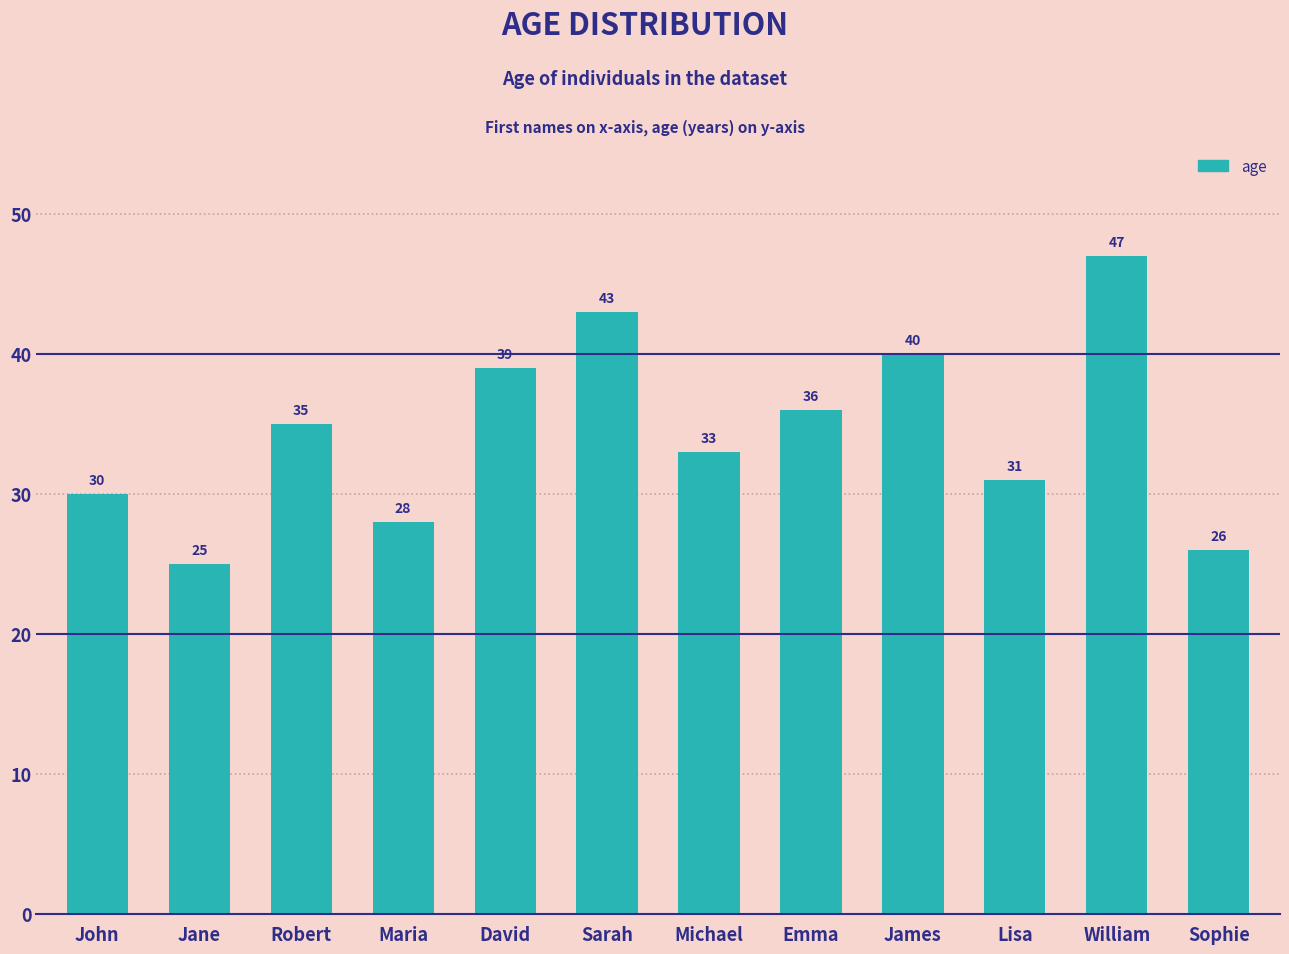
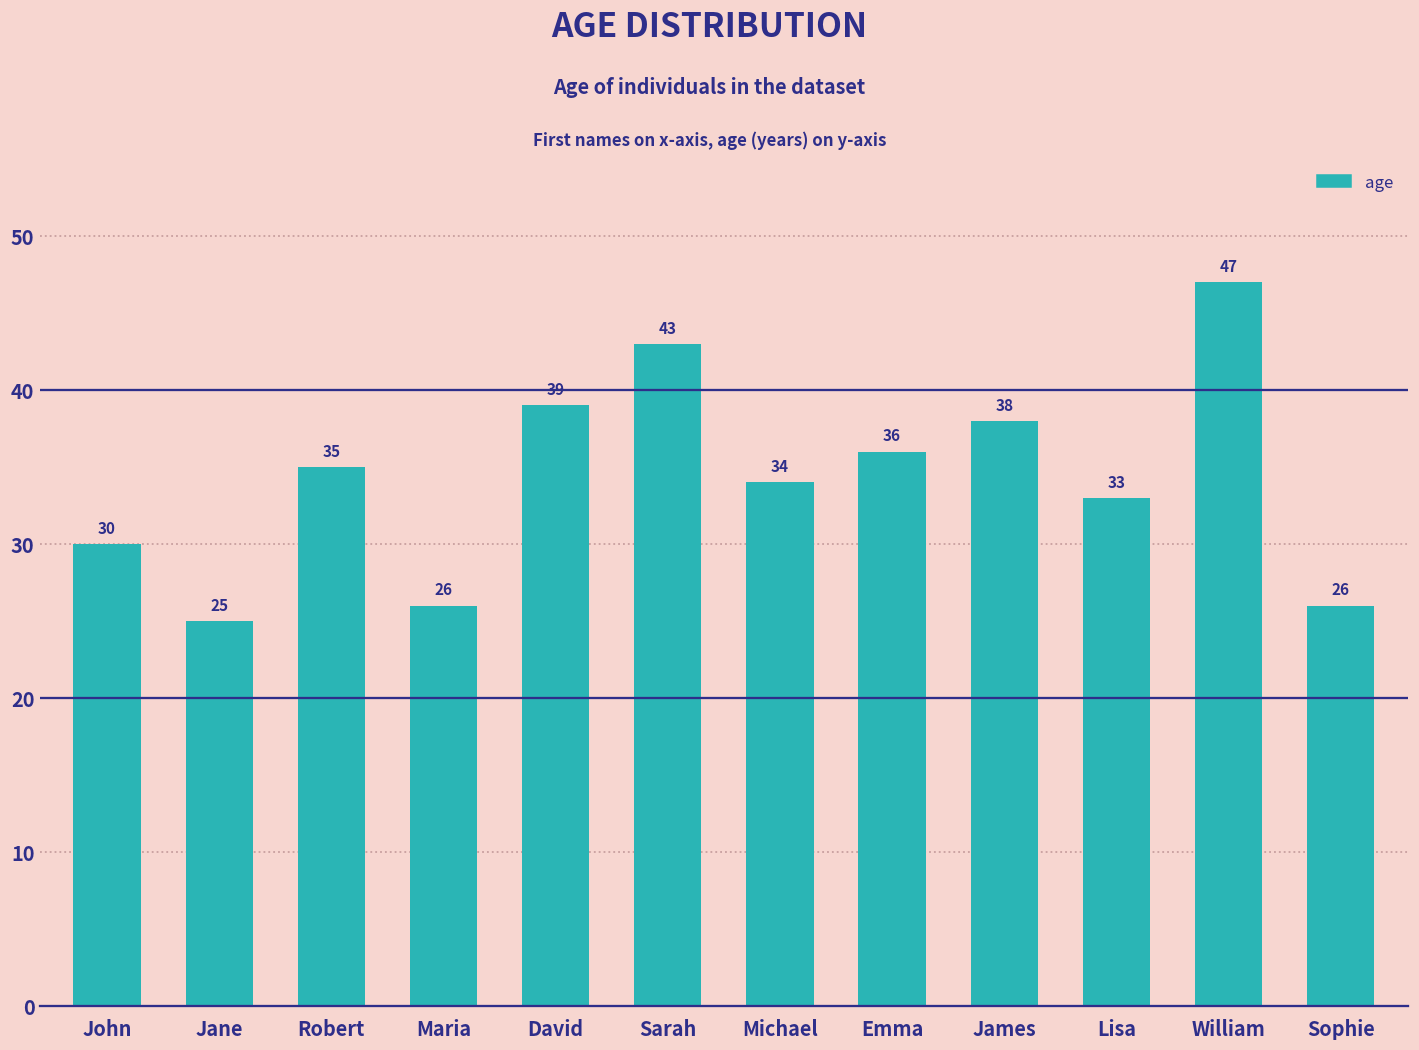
  {
    "John": 30,
    "Jane": 25,
    "Robert": 35,
-   "Maria": 28,
+   "Maria": 26,
    "David": 39,
    "Sarah": 43,
-   "Michael": 33,
+   "Michael": 34,
    "Emma": 36,
-   "James": 40,
-   "Lisa": 31,
+   "James": 38,
+   "Lisa": 33,
    "William": 47,
    "Sophie": 26
  }
